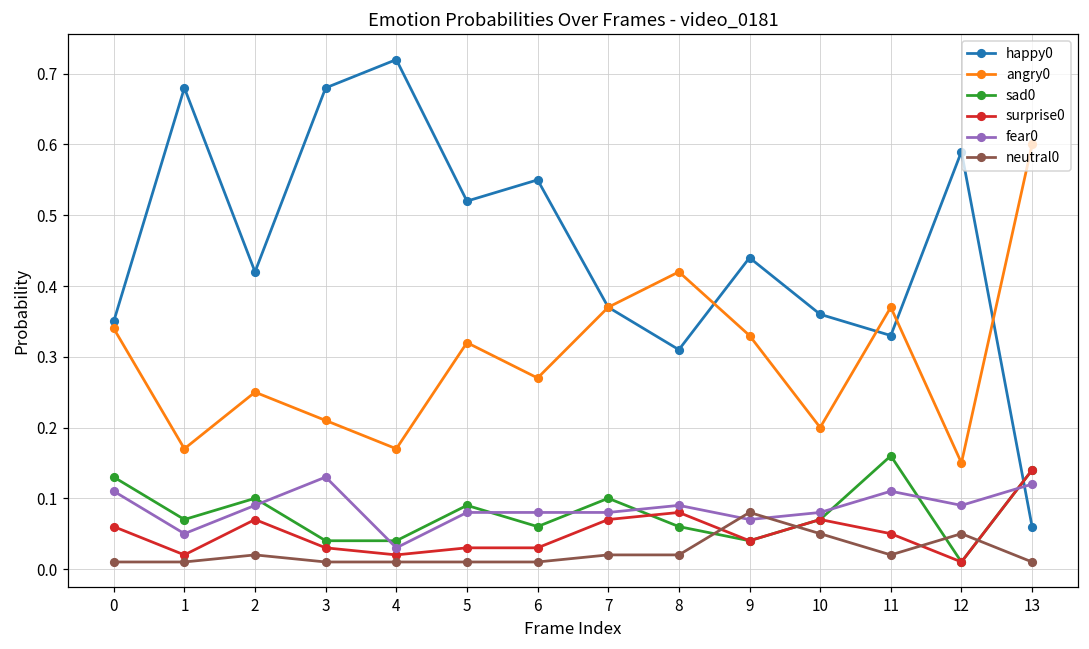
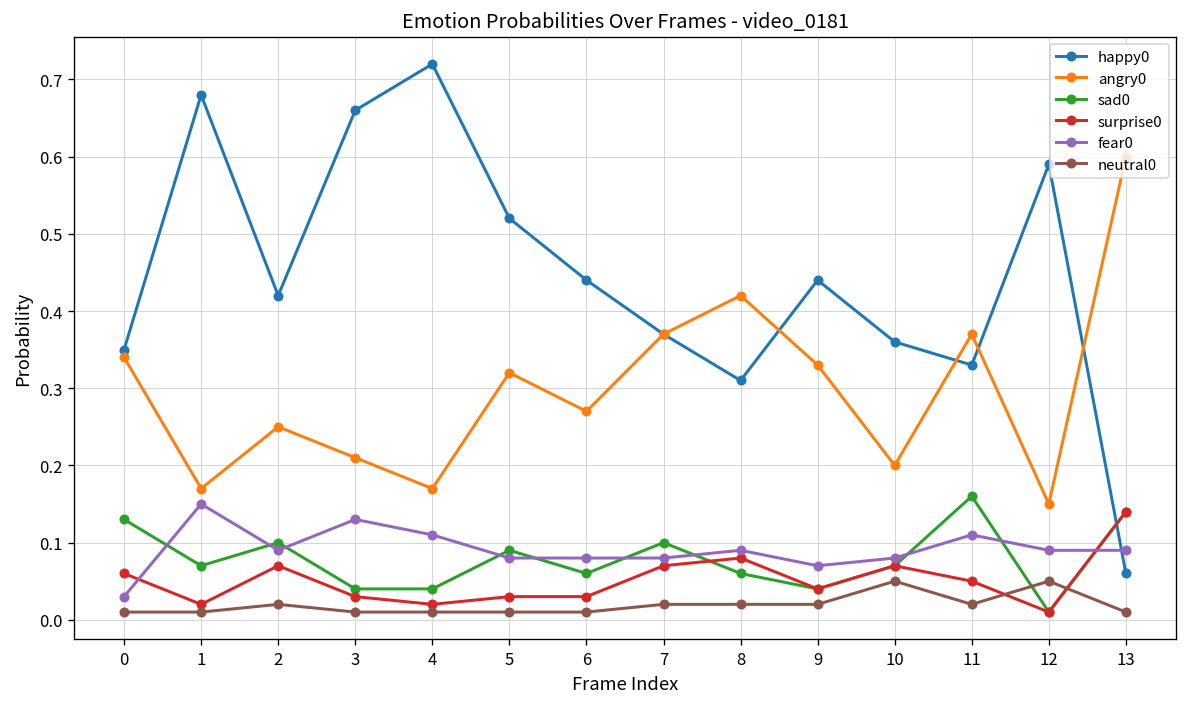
  {
    "happy0": {
      "0": 0.35,
      "1": 0.68,
      "2": 0.42,
-     "3": 0.68,
+     "3": 0.66,
      "4": 0.72,
      "5": 0.52,
-     "6": 0.55,
+     "6": 0.44,
      "8": 0.31,
      "9": 0.44,
      "10": 0.36,
      "11": 0.33,
      "12": 0.59,
      "13": 0.06
    },
    "angry0": {
      "0": 0.34,
      "1": 0.17,
      "2": 0.25,
      "3": 0.21,
      "4": 0.17,
      "5": 0.32,
      "6": 0.27,
      "8": 0.42,
      "9": 0.33,
      "10": 0.20,
      "11": 0.37,
      "12": 0.15
    },
    "sad0": {
      "0": 0.13,
      "1": 0.07,
      "2": 0.10,
      "3": 0.04,
      "4": 0.04,
      "5": 0.09,
      "6": 0.06,
      "7": 0.10,
      "8": 0.06,
      "11": 0.16
    },
    "surprise0": {
      "0": 0.06,
      "1": 0.02,
      "2": 0.07,
      "3": 0.03,
      "4": 0.02,
      "5": 0.03,
      "6": 0.03,
      "7": 0.07,
      "8": 0.08,
      "11": 0.05
    },
    "fear0": {
-     "0": 0.11,
-     "1": 0.05,
+     "0": 0.03,
+     "1": 0.15,
      "2": 0.09,
      "3": 0.13,
-     "4": 0.03,
+     "4": 0.11,
      "5": 0.08,
      "6": 0.08,
      "7": 0.08,
      "8": 0.09,
      "9": 0.07,
      "10": 0.08,
      "11": 0.11,
      "12": 0.09,
-     "13": 0.12
+     "13": 0.09
    },
    "neutral0": {
      "0": 0.01,
      "1": 0.01,
      "2": 0.02,
      "3": 0.01,
      "4": 0.01,
      "5": 0.01,
      "6": 0.01,
      "7": 0.02,
      "8": 0.02,
-     "9": 0.08,
+     "9": 0.02,
      "10": 0.05,
      "11": 0.02,
      "12": 0.05,
      "13": 0.01
    }
  }
